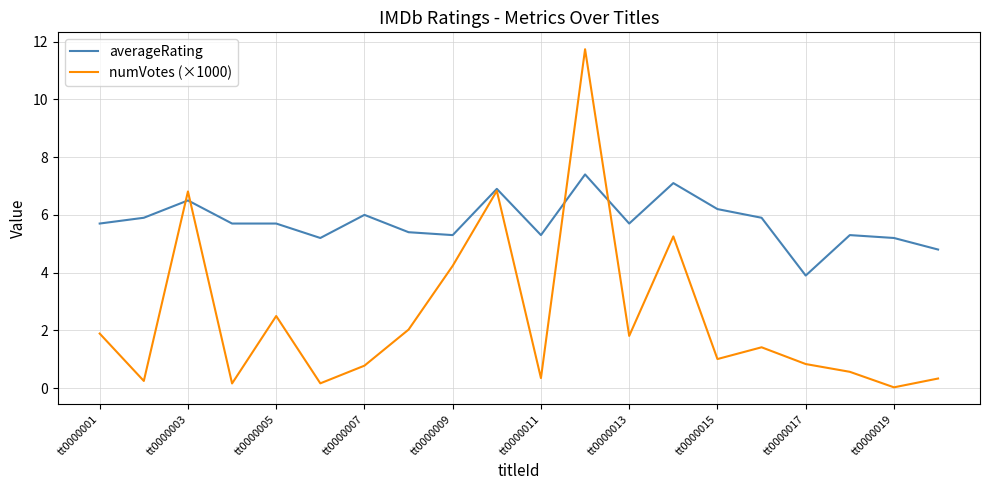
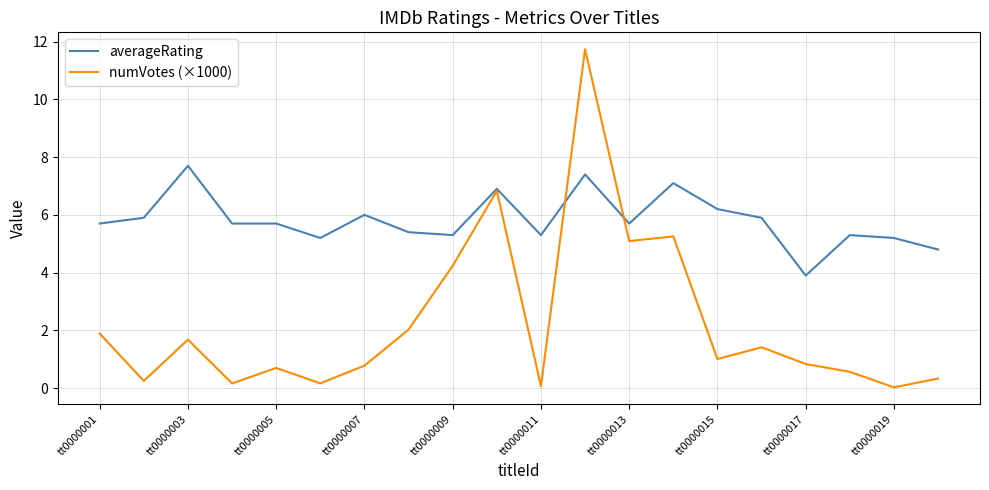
  {
    "averageRating": {
      "tt0000001": 5.7,
-     "tt0000003": 6.5,
+     "tt0000003": 7.7,
      "tt0000005": 5.7,
      "tt0000007": 6.0,
      "tt0000009": 5.3,
      "tt0000011": 5.3,
      "tt0000013": 5.7,
      "tt0000015": 6.2,
      "tt0000017": 3.9,
      "tt0000019": 5.2
    },
    "numVotes (×1000)": {
      "tt0000001": 1.9,
-     "tt0000003": 6.8,
-     "tt0000005": 2.5,
+     "tt0000003": 1.7,
+     "tt0000005": 0.7,
      "tt0000007": 0.8,
      "tt0000009": 4.2,
-     "tt0000011": 0.4,
-     "tt0000013": 1.8,
+     "tt0000011": 0.1,
+     "tt0000013": 5.1,
      "tt0000015": 1.0,
      "tt0000017": 0.8,
      "tt0000019": 0.0
    }
  }
